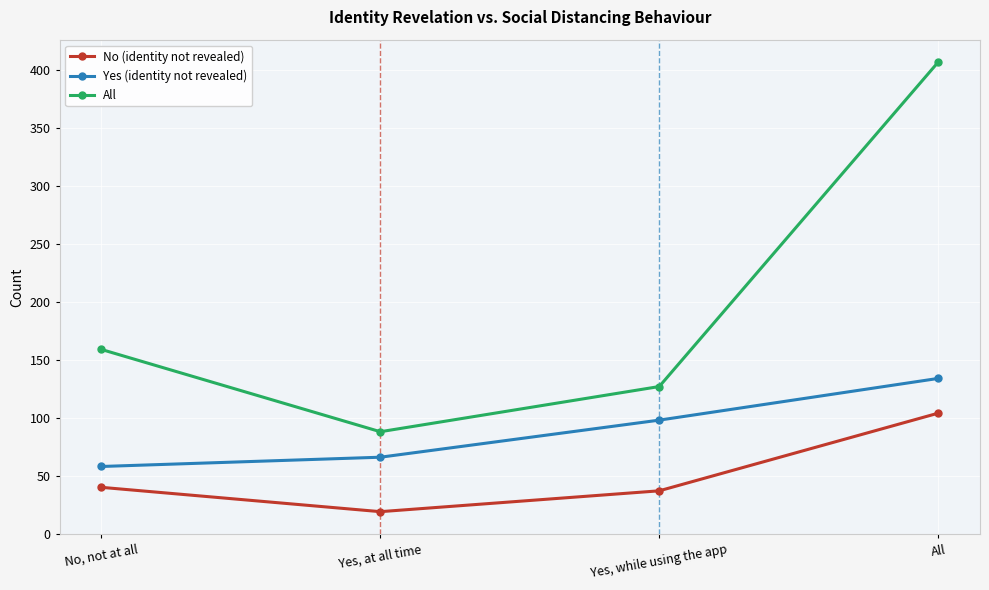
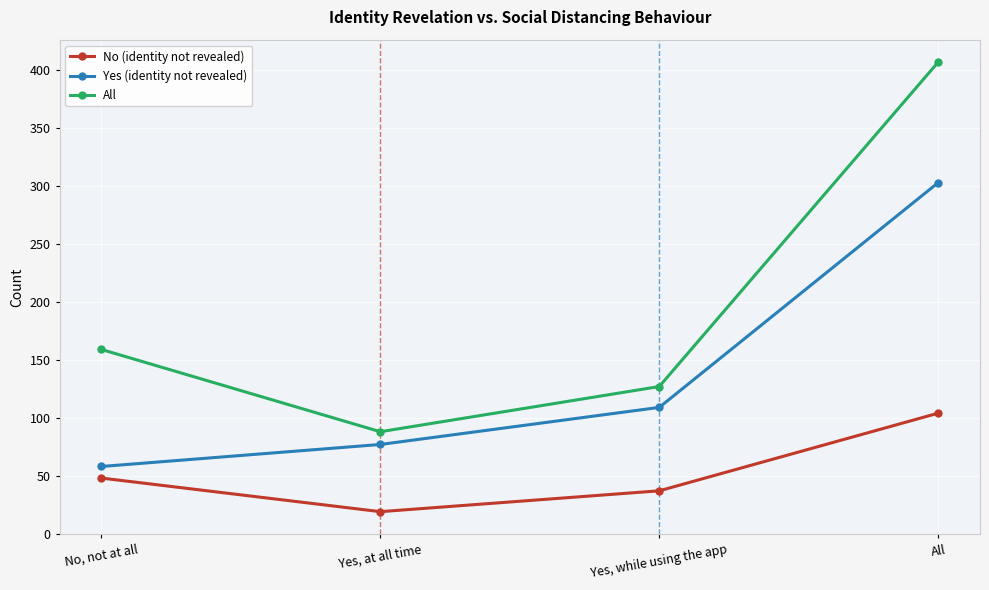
  {
    "No (identity not revealed)": {
-     "No, not at all": 40,
+     "No, not at all": 48,
      "Yes, at all time": 19,
      "Yes, while using the app": 37,
      "All": 104
    },
    "Yes (identity not revealed)": {
      "No, not at all": 58,
-     "Yes, at all time": 66,
-     "Yes, while using the app": 98,
-     "All": 134
+     "Yes, at all time": 77,
+     "Yes, while using the app": 109,
+     "All": 303
    },
    "All": {
      "No, not at all": 159,
      "Yes, at all time": 88,
      "Yes, while using the app": 127,
      "All": 407
    }
  }
